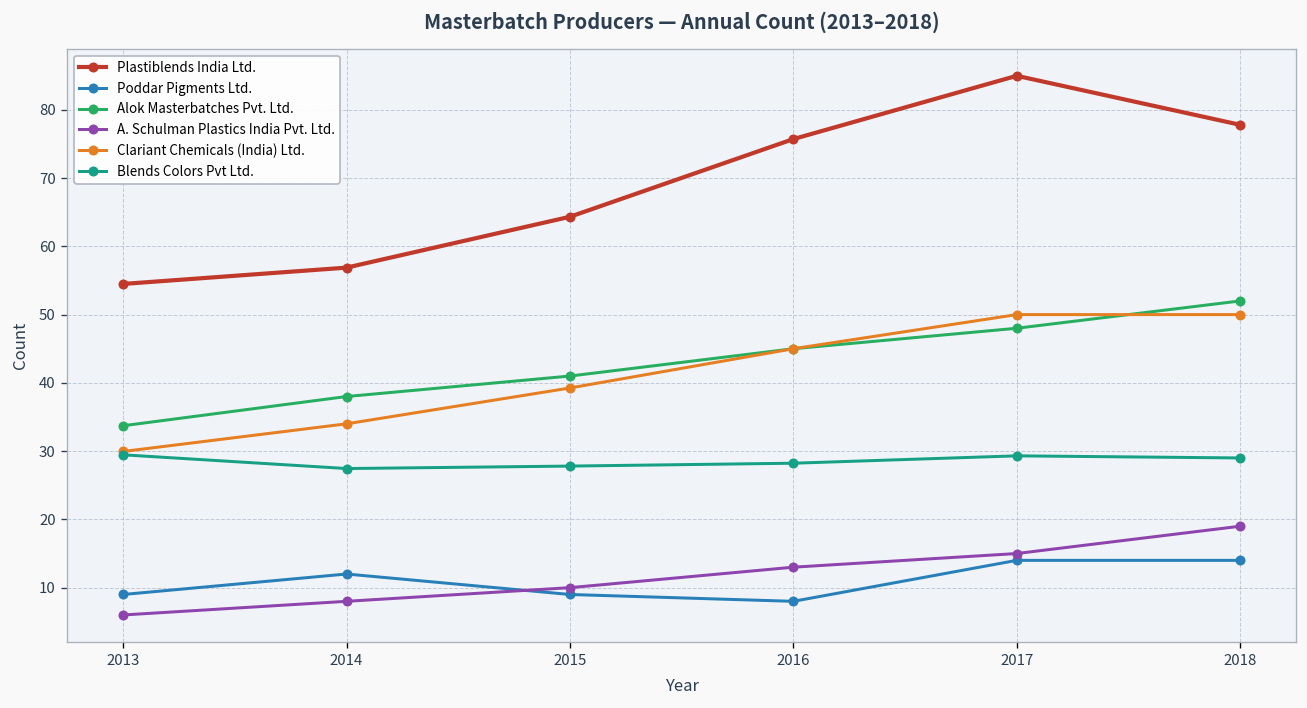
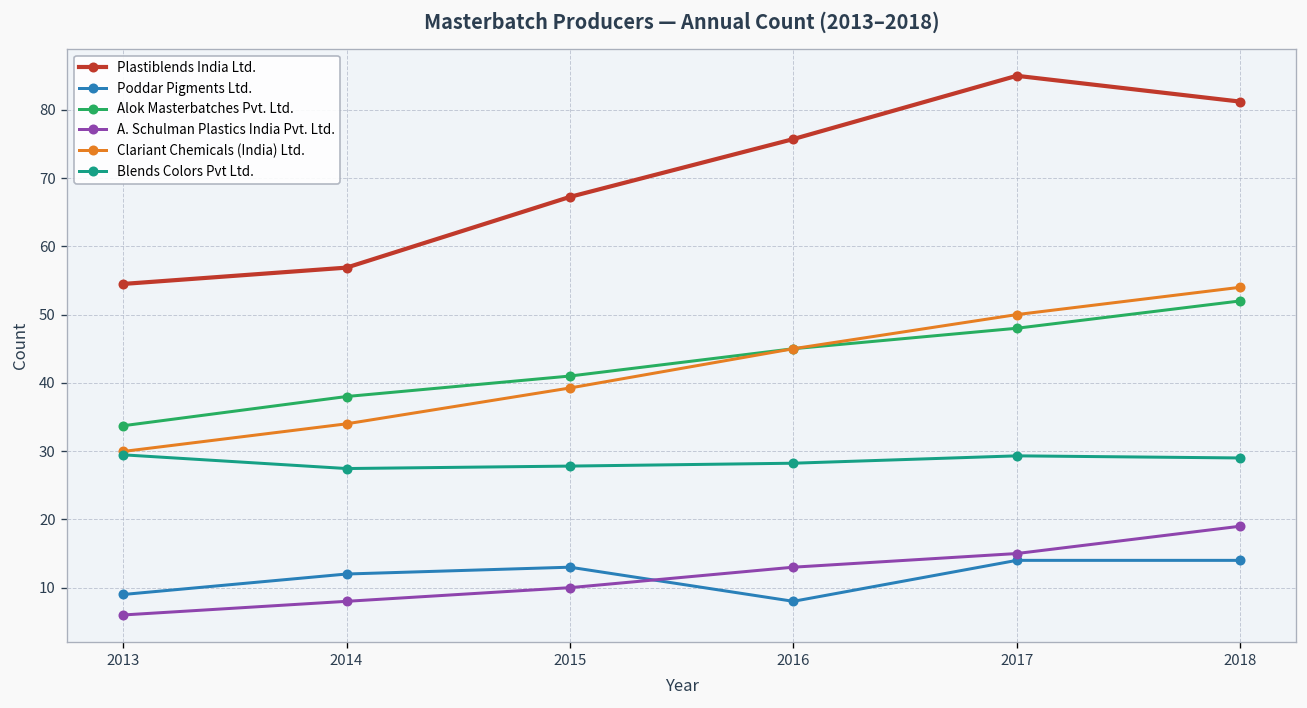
  {
    "Plastiblends India Ltd.": {
      "2013": 54,
      "2014": 57,
-     "2015": 64,
+     "2015": 67,
      "2016": 76,
      "2017": 85,
-     "2018": 78
+     "2018": 81
    },
    "Poddar Pigments Ltd.": {
      "2013": 9,
      "2014": 12,
-     "2015": 9,
+     "2015": 13,
      "2016": 8,
      "2017": 14,
      "2018": 14
    },
    "A. Schulman Plastics India Pvt. Ltd.": {
      "2013": 6,
      "2014": 8,
      "2015": 10,
      "2016": 13,
      "2017": 15,
      "2018": 19
    },
    "Clariant Chemicals (India) Ltd.": {
      "2013": 30,
      "2014": 34,
      "2015": 39,
      "2017": 50,
-     "2018": 50
+     "2018": 54
    }
  }
